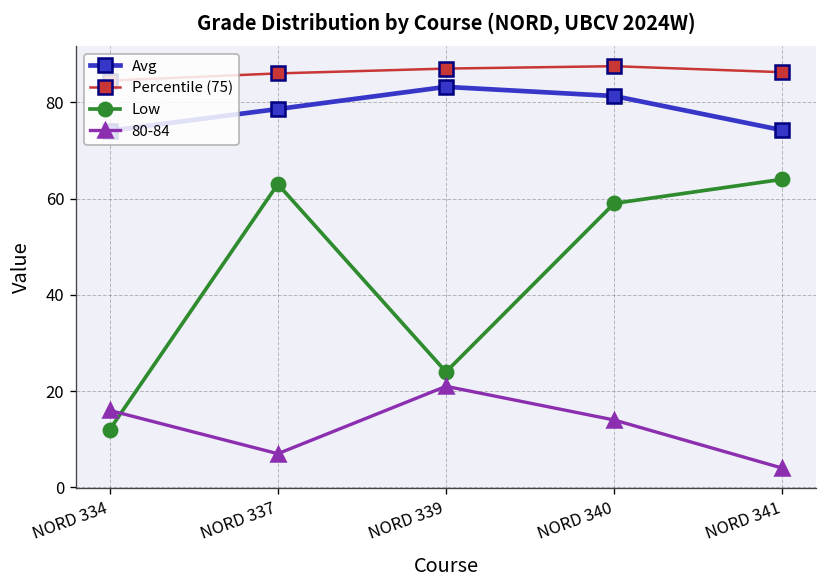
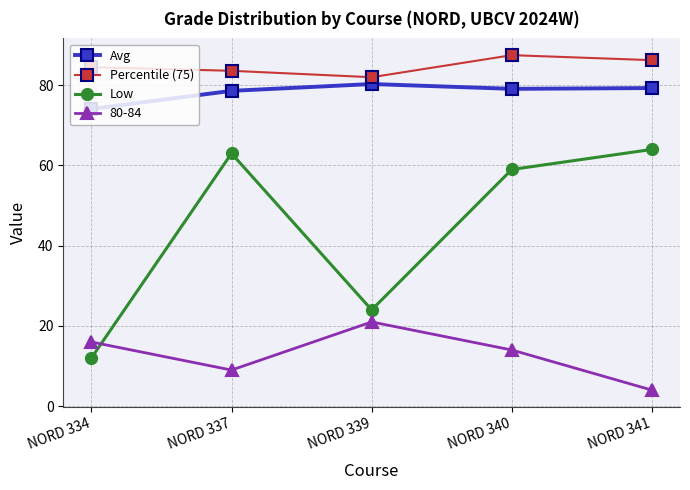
  {
    "Avg": {
      "NORD 337": 79,
-     "NORD 339": 83,
-     "NORD 340": 81,
-     "NORD 341": 74
+     "NORD 339": 80,
+     "NORD 340": 79,
+     "NORD 341": 79
    },
    "Percentile (75)": {
-     "NORD 337": 86,
-     "NORD 339": 87,
+     "NORD 337": 84,
+     "NORD 339": 82,
      "NORD 340": 88,
      "NORD 341": 86
    },
    "Low": {
      "NORD 334": 12,
      "NORD 337": 63,
      "NORD 339": 24,
      "NORD 340": 59,
      "NORD 341": 64
    },
    "80-84": {
      "NORD 334": 16,
-     "NORD 337": 7,
+     "NORD 337": 9,
      "NORD 339": 21,
      "NORD 340": 14,
      "NORD 341": 4
    }
  }
